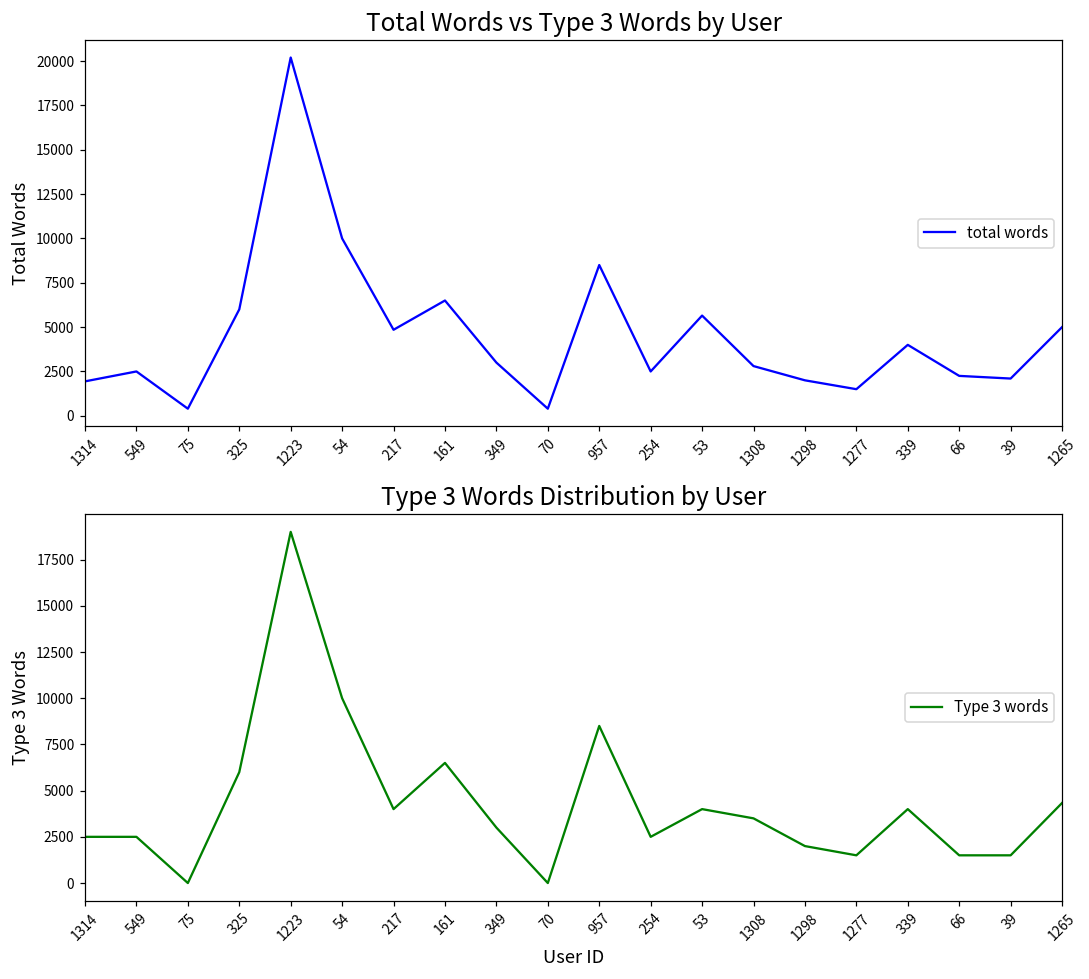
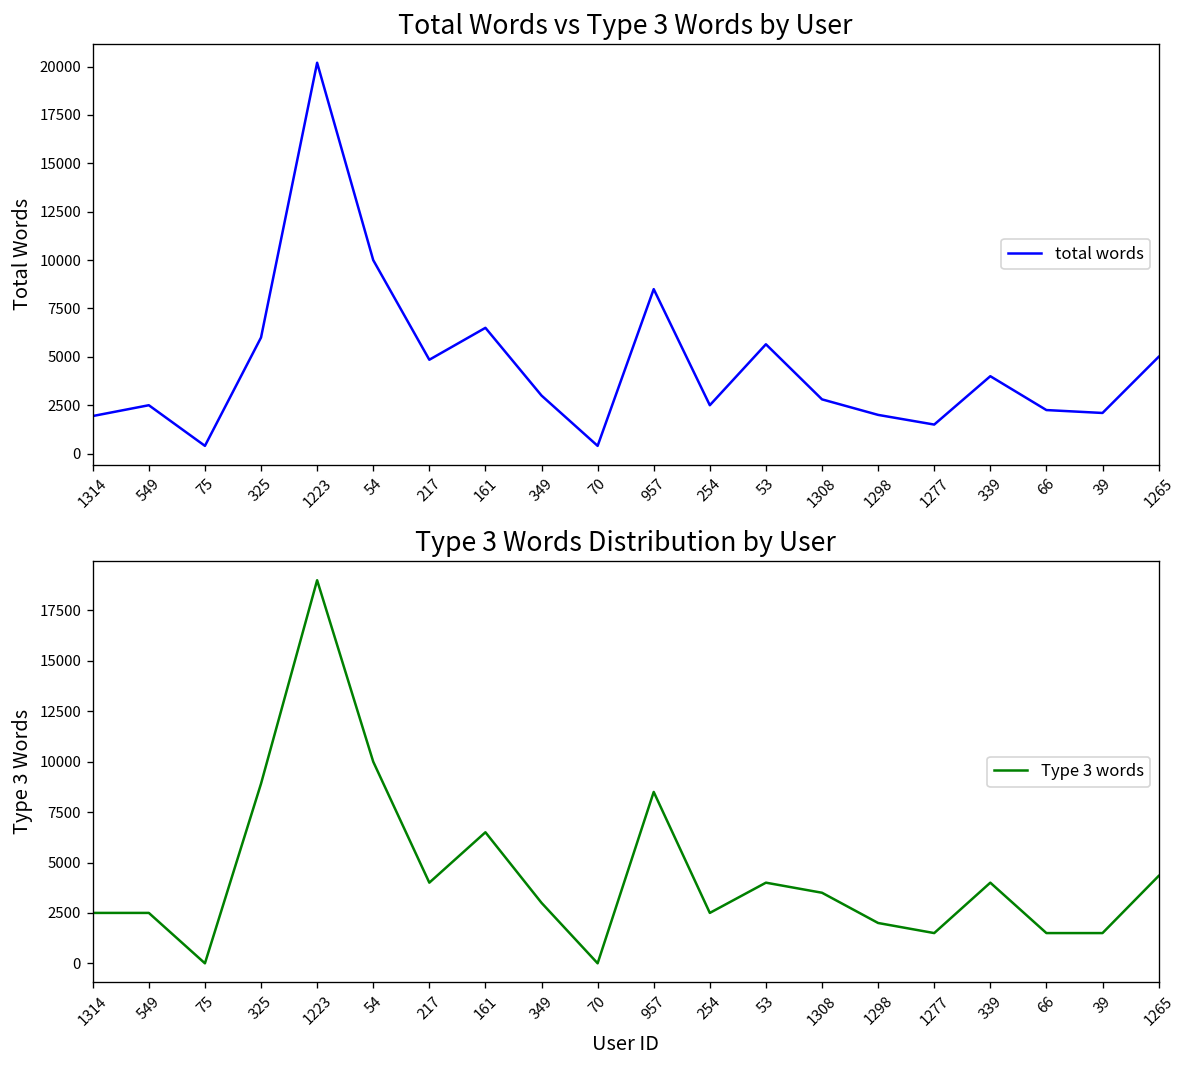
  {
    "Total Words vs Type 3 Words by User": {
      "1314": 1900,
      "549": 2500,
      "75": 400,
      "325": 6000,
      "1223": 20200,
      "54": 10000,
      "217": 4900,
      "161": 6500,
      "349": 3000,
      "70": 400,
      "957": 8500,
      "254": 2500,
      "53": 5700,
      "1308": 2800,
      "1298": 2000,
      "1277": 1500,
      "339": 4000,
      "66": 2300,
      "39": 2100,
      "1265": 5000
    },
    "Type 3 Words Distribution by User": {
      "1314": 2500,
      "549": 2500,
      "75": 0,
-     "325": 6000,
+     "325": 8900,
      "1223": 19000,
      "54": 10000,
      "217": 4000,
      "161": 6500,
      "349": 3000,
      "70": 0,
      "957": 8500,
      "254": 2500,
      "53": 4000,
      "1308": 3500,
      "1298": 2000,
      "1277": 1500,
      "339": 4000,
      "66": 1500,
      "39": 1500,
      "1265": 4300
    }
  }
